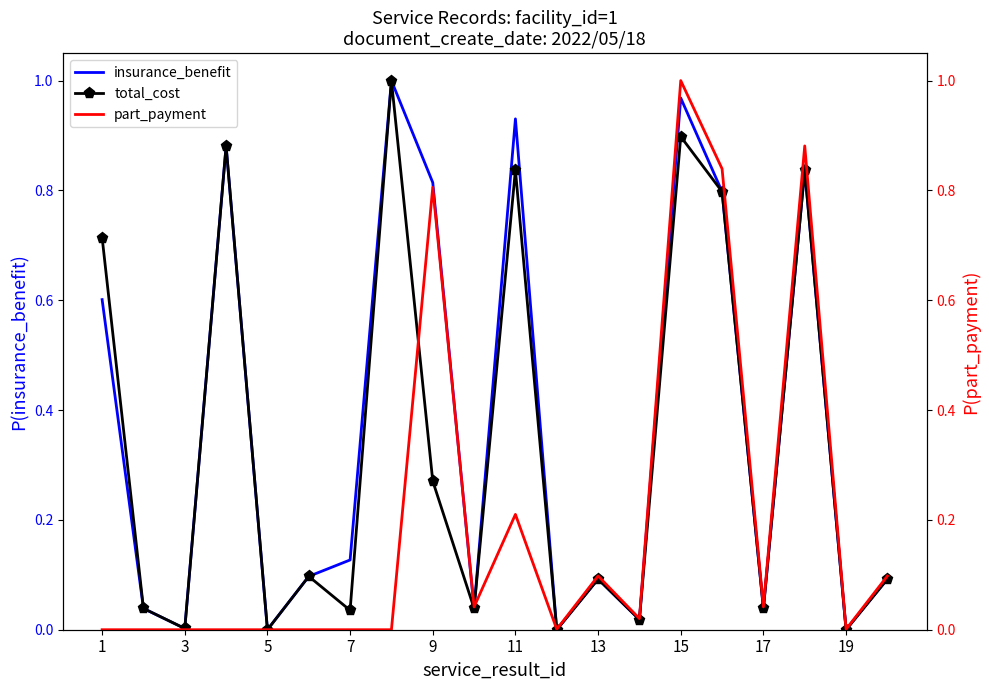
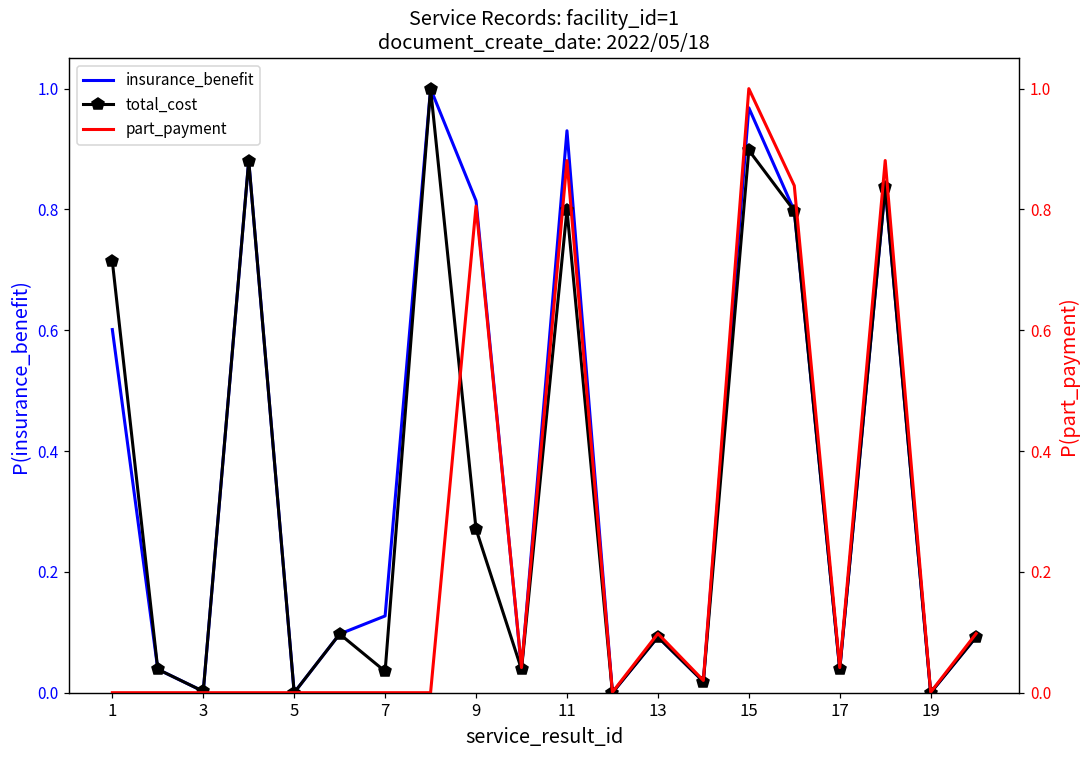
  {
    "insurance_benefit": {
      "1": 0.60,
      "7": 0.13,
      "9": 0.81,
      "11": 0.93,
      "15": 0.97
    },
    "total_cost": {
      "1": 0.71,
      "7": 0.04,
      "9": 0.27,
-     "11": 0.84,
+     "11": 0.80,
      "15": 0.90
    },
    "part_payment": {
      "1": 0.00,
      "3": 0.00,
      "5": 0.00,
      "7": 0.00,
      "9": 0.81,
-     "11": 0.21,
+     "11": 0.88,
      "13": 0.10,
      "15": 1.00,
      "17": 0.04,
      "19": 0.00
    }
  }
